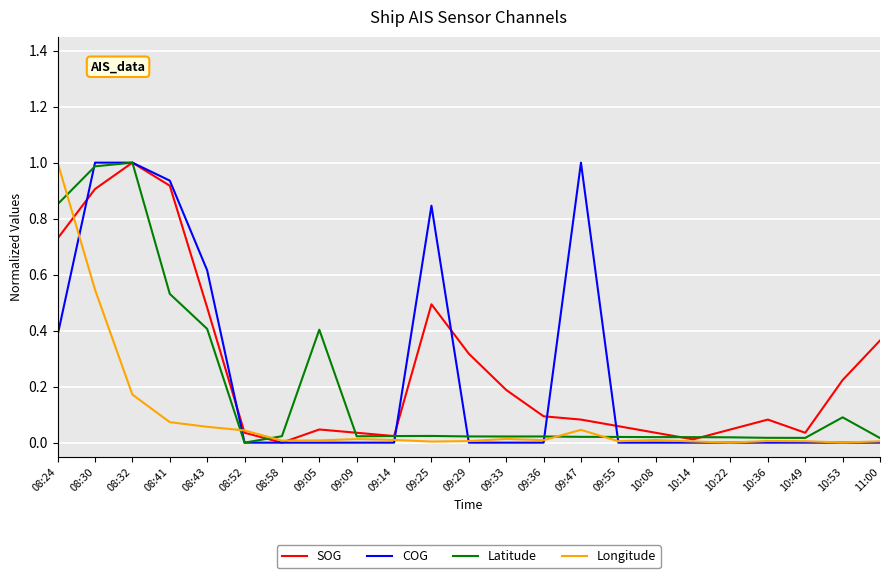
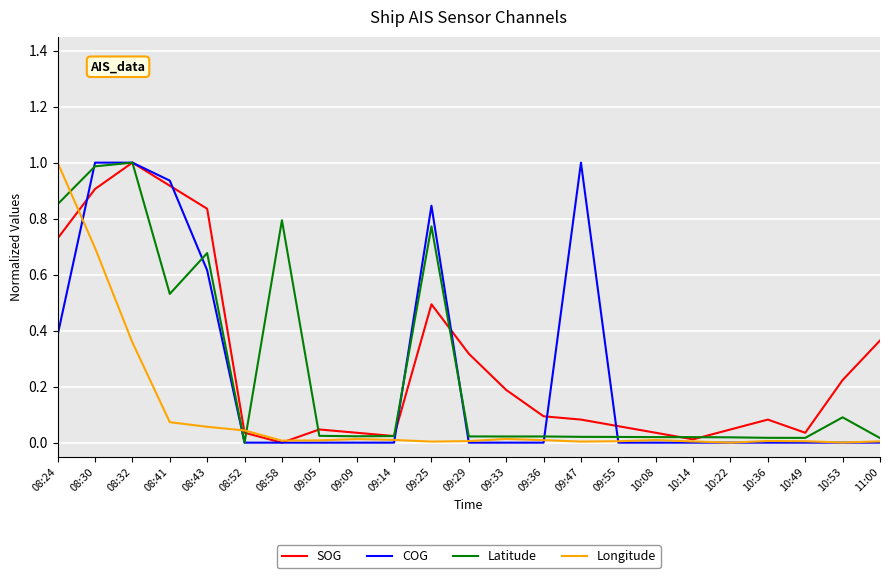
  {
    "SOG": {
      "08:24": 0.73,
      "08:30": 0.91,
      "08:41": 0.92,
-     "08:43": 0.48,
+     "08:43": 0.84,
      "09:05": 0.05,
      "09:09": 0.04,
      "09:25": 0.49,
      "09:29": 0.32,
      "09:33": 0.19,
      "09:36": 0.09,
      "09:47": 0.08,
      "09:55": 0.06,
      "10:08": 0.04,
      "10:22": 0.05,
      "10:36": 0.08,
      "10:49": 0.04,
      "10:53": 0.22,
      "11:00": 0.36
    },
    "COG": {
      "08:24": 0.38,
      "08:30": 1.00,
      "08:41": 0.94,
      "08:43": 0.62,
      "09:09": 0.00,
      "09:14": 0.00,
      "09:25": 0.85,
      "09:33": 0.00,
      "09:47": 1.00,
      "10:08": 0.00
    },
    "Latitude": {
      "08:24": 0.85,
      "08:30": 0.99,
      "08:41": 0.53,
-     "08:43": 0.41,
-     "08:58": 0.02,
-     "09:05": 0.40,
+     "08:43": 0.68,
+     "08:58": 0.79,
+     "09:05": 0.02,
      "09:09": 0.02,
-     "09:25": 0.02,
+     "09:25": 0.77,
      "09:29": 0.02,
      "09:36": 0.02,
      "09:47": 0.02,
      "09:55": 0.02,
      "10:08": 0.02,
      "10:22": 0.02,
      "10:36": 0.02,
      "10:49": 0.02,
      "10:53": 0.09,
      "11:00": 0.02
    },
    "Longitude": {
      "08:24": 1.00,
-     "08:30": 0.55,
-     "08:32": 0.17,
+     "08:30": 0.70,
+     "08:32": 0.36,
      "08:41": 0.07,
      "08:43": 0.06,
      "09:09": 0.01,
      "09:14": 0.01,
      "09:25": 0.00,
-     "09:47": 0.05,
+     "09:47": 0.00,
      "10:08": 0.01
    }
  }
